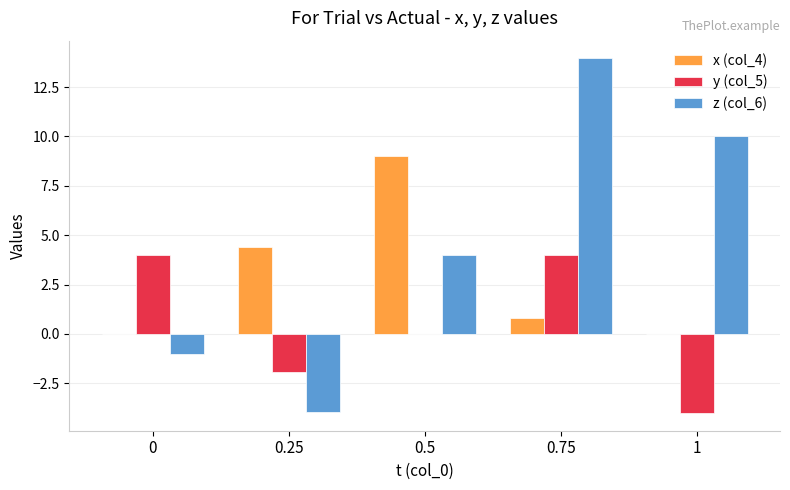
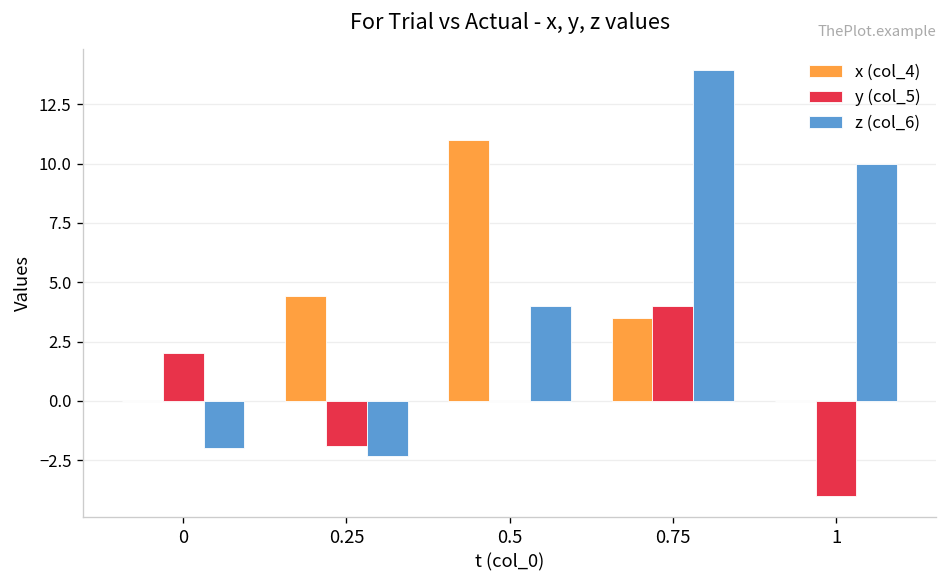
  {
    "x (col_4)": {
      "0": 0.0,
      "0.25": 4.4,
-     "0.5": 9,
-     "0.75": 0.8,
+     "0.5": 11,
+     "0.75": 3.5,
      "1": 0.0
    },
    "y (col_5)": {
-     "0": 4,
+     "0": 2,
      "0.25": -2,
      "0.5": 0,
      "0.75": 4,
      "1": -4
    },
    "z (col_6)": {
-     "0": -1,
-     "0.25": -4.0,
+     "0": -2,
+     "0.25": -2.4,
      "0.5": 4.0,
      "0.75": 14.0,
      "1": 10.0
    }
  }
